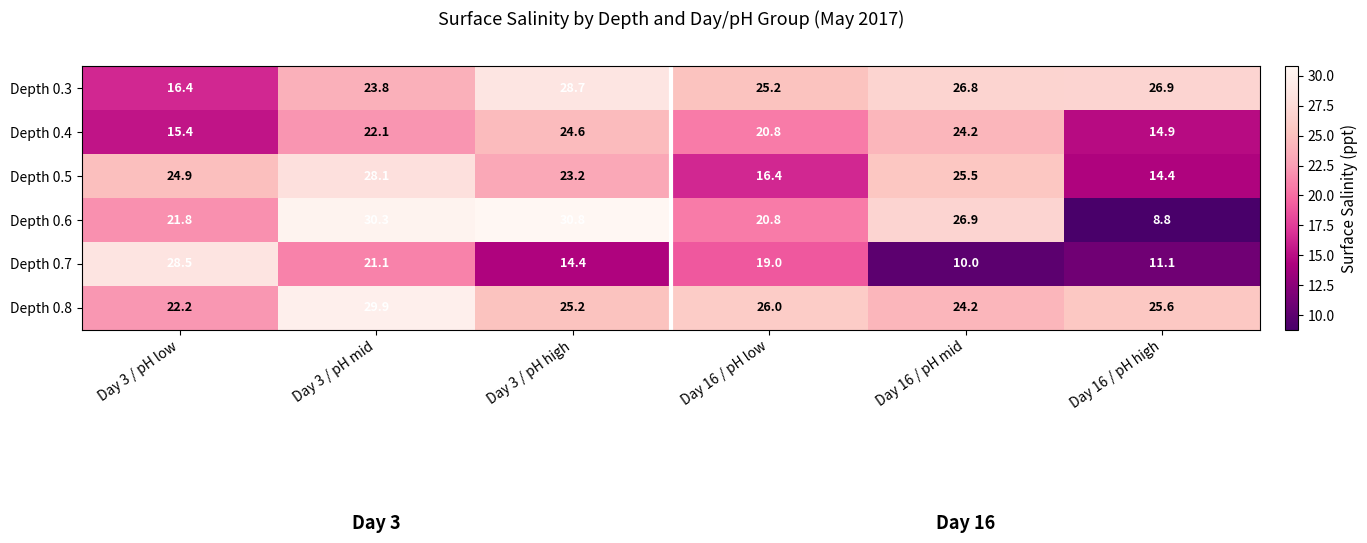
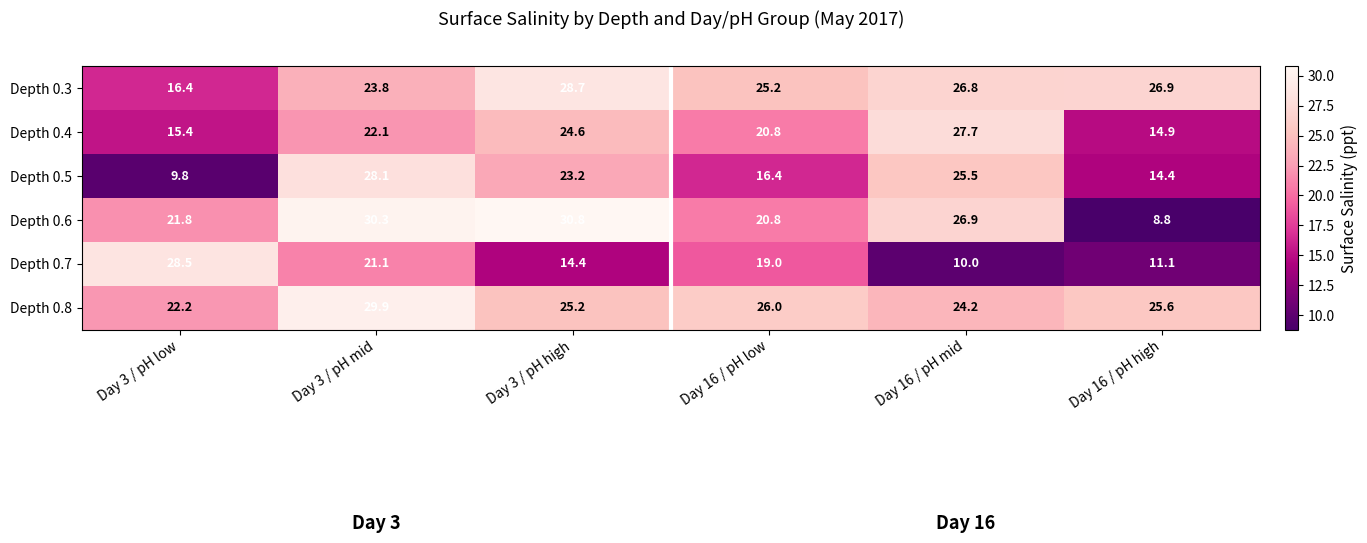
  {
    "Depth 0.3": {
      "Day 3 / pH low": 16.4,
      "Day 3 / pH mid": 23.8,
      "Day 16 / pH low": 25.2,
      "Day 16 / pH mid": 26.8,
      "Day 16 / pH high": 26.9
    },
    "Depth 0.4": {
      "Day 3 / pH low": 15.4,
      "Day 3 / pH mid": 22.1,
      "Day 3 / pH high": 24.6,
      "Day 16 / pH low": 20.8,
-     "Day 16 / pH mid": 24.2,
+     "Day 16 / pH mid": 27.7,
      "Day 16 / pH high": 14.9
    },
    "Depth 0.5": {
-     "Day 3 / pH low": 24.9,
+     "Day 3 / pH low": 9.8,
      "Day 3 / pH high": 23.2,
      "Day 16 / pH low": 16.4,
      "Day 16 / pH mid": 25.5,
      "Day 16 / pH high": 14.4
    },
    "Depth 0.6": {
      "Day 3 / pH low": 21.8,
      "Day 16 / pH low": 20.8,
      "Day 16 / pH mid": 26.9,
      "Day 16 / pH high": 8.8
    },
    "Depth 0.7": {
      "Day 3 / pH mid": 21.1,
      "Day 3 / pH high": 14.4,
      "Day 16 / pH low": 19.0,
      "Day 16 / pH mid": 10.0,
      "Day 16 / pH high": 11.1
    },
    "Depth 0.8": {
      "Day 3 / pH low": 22.2,
      "Day 3 / pH high": 25.2,
      "Day 16 / pH low": 26.0,
      "Day 16 / pH mid": 24.2,
      "Day 16 / pH high": 25.6
    }
  }
